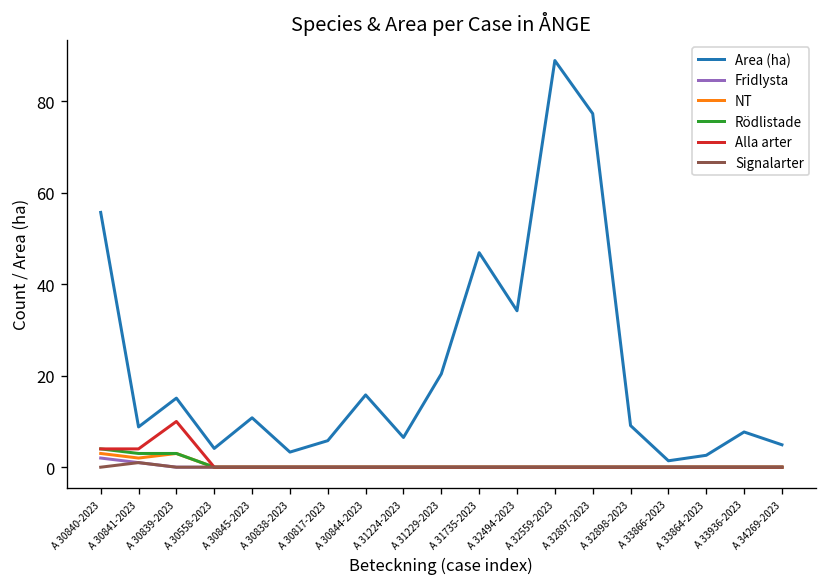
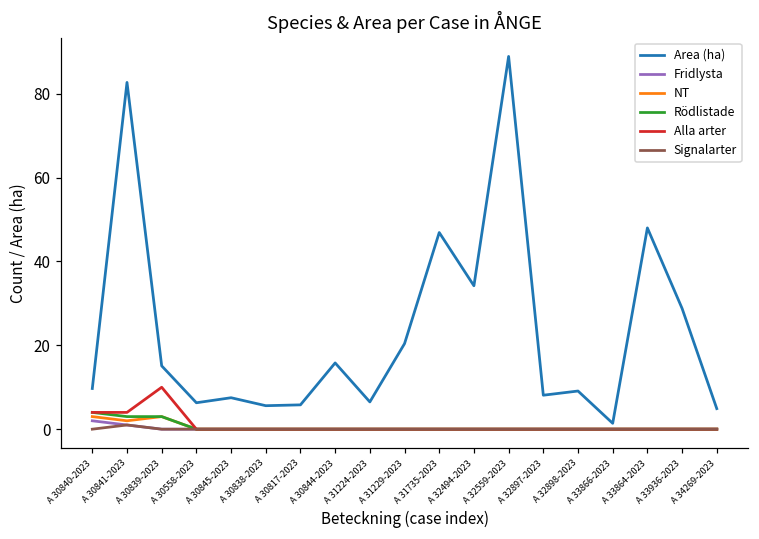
  {
    "Area (ha)": {
-     "A 30840-2023": 56,
-     "A 30841-2023": 9,
+     "A 30840-2023": 10,
+     "A 30841-2023": 83,
      "A 30839-2023": 15,
-     "A 30558-2023": 4,
-     "A 30845-2023": 11,
-     "A 30838-2023": 3,
+     "A 30558-2023": 6,
+     "A 30845-2023": 8,
+     "A 30838-2023": 6,
      "A 30817-2023": 6,
      "A 30844-2023": 16,
      "A 31224-2023": 7,
      "A 31229-2023": 20,
      "A 31735-2023": 47,
      "A 32494-2023": 34,
      "A 32559-2023": 89,
-     "A 32897-2023": 77,
+     "A 32897-2023": 8,
      "A 32898-2023": 9,
      "A 33866-2023": 1,
-     "A 33864-2023": 3,
-     "A 33936-2023": 8,
+     "A 33864-2023": 48,
+     "A 33936-2023": 29,
      "A 34269-2023": 5
    },
    "Fridlysta": {
      "A 30840-2023": 2
    },
    "NT": {
      "A 30840-2023": 3,
      "A 30841-2023": 2
    },
    "Rödlistade": {
      "A 30841-2023": 3
    },
    "Alla arter": {
      "A 30841-2023": 4,
      "A 30839-2023": 10
    },
    "Signalarter": {
      "A 30840-2023": 0
    }
  }
